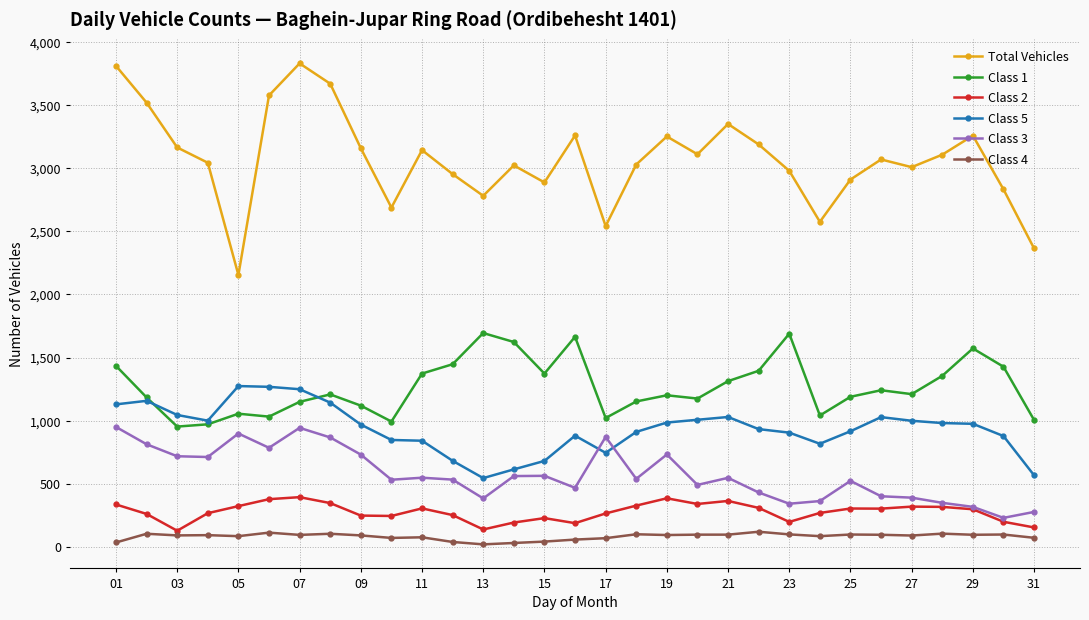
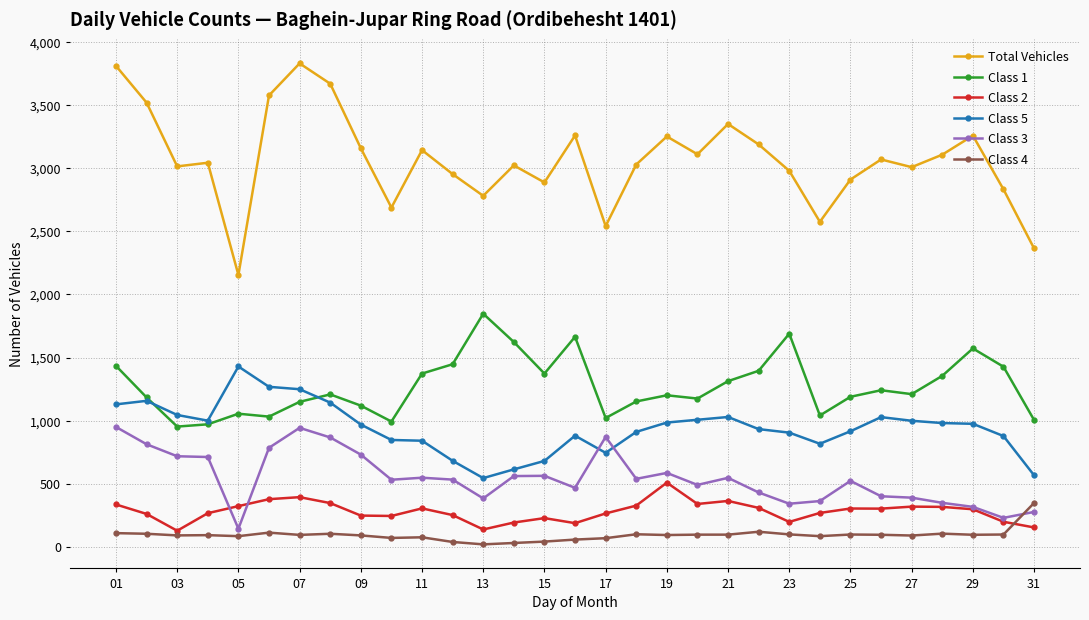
  {
    "Total Vehicles": {
      "01": "3,810",
-     "03": "3,160",
+     "03": "3,010",
      "05": "2,150",
      "07": "3,830",
      "09": "3,160",
      "11": "3,140",
      "13": "2,780",
      "15": "2,890",
      "17": "2,540",
      "19": "3,250",
      "21": "3,350",
      "23": "2,980",
      "25": "2,910",
      "27": "3,010",
      "29": "3,260",
      "31": "2,360"
    },
    "Class 1": {
      "01": "1,430",
      "03": "950",
      "05": "1,060",
      "07": "1,150",
      "09": "1,120",
      "11": "1,370",
-     "13": "1,690",
+     "13": "1,850",
      "15": "1,370",
      "17": "1,020",
      "19": "1,200",
      "21": "1,310",
      "23": "1,690",
      "25": "1,190",
      "27": "1,210",
      "29": "1,570",
      "31": "1,010"
    },
    "Class 2": {
      "01": "340",
      "03": "130",
      "05": "320",
      "07": "390",
      "09": "250",
      "11": "310",
      "13": "140",
      "15": "230",
      "17": "270",
-     "19": "390",
+     "19": "510",
      "21": "360",
      "23": "200",
      "25": "300",
      "27": "320",
      "31": "150"
    },
    "Class 5": {
      "01": "1,130",
      "03": "1,050",
-     "05": "1,270",
+     "05": "1,430",
      "07": "1,250",
      "09": "970",
      "11": "840",
      "13": "550",
      "15": "680",
      "17": "750",
      "19": "990",
      "21": "1,030",
      "23": "910",
      "25": "920",
      "27": "1,000",
      "29": "980",
      "31": "570"
    },
    "Class 3": {
      "01": "950",
      "03": "720",
-     "05": "900",
+     "05": "140",
      "07": "940",
      "09": "730",
      "11": "550",
      "13": "380",
      "15": "560",
      "17": "870",
-     "19": "730",
+     "19": "590",
      "21": "550",
      "23": "340",
      "25": "520",
      "27": "390",
      "31": "280"
    },
    "Class 4": {
-     "01": "40",
+     "01": "110",
      "03": "90",
      "05": "90",
      "07": "100",
      "09": "90",
      "11": "80",
      "13": "20",
      "15": "40",
      "17": "70",
      "19": "90",
      "21": "100",
      "23": "100",
      "25": "100",
      "27": "90",
      "29": "100",
-     "31": "70"
+     "31": "350"
    }
  }
